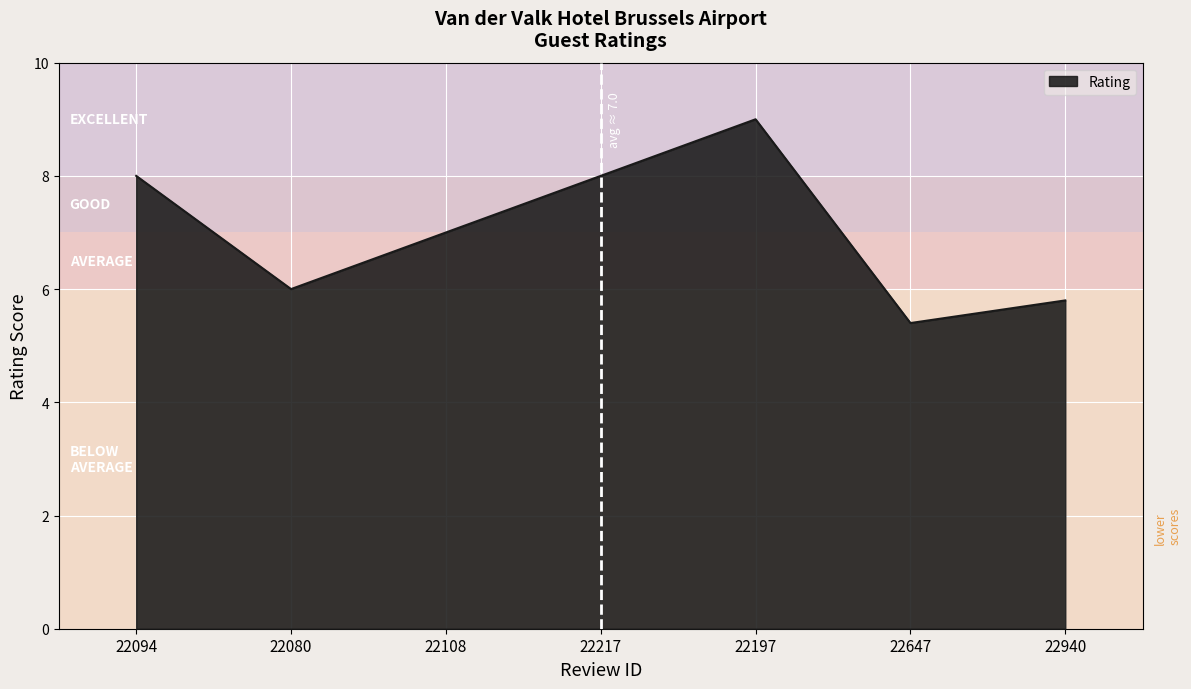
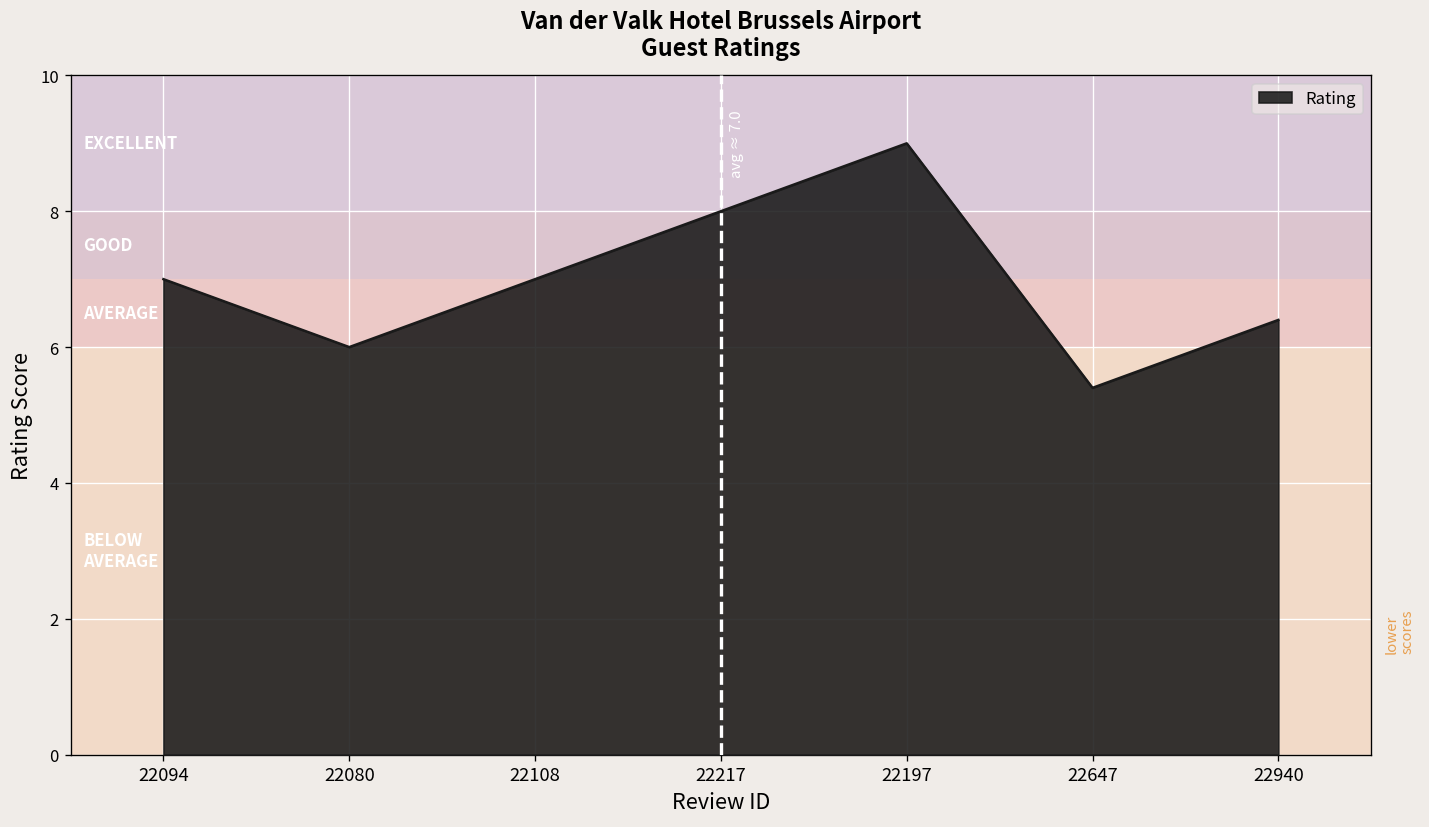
  {
-   "22094": 8,
+   "22094": 7,
    "22080": 6.0,
    "22108": 7.0,
    "22217": 8.0,
    "22197": 9.0,
    "22647": 5.4,
-   "22940": 5.8
+   "22940": 6.4
  }
